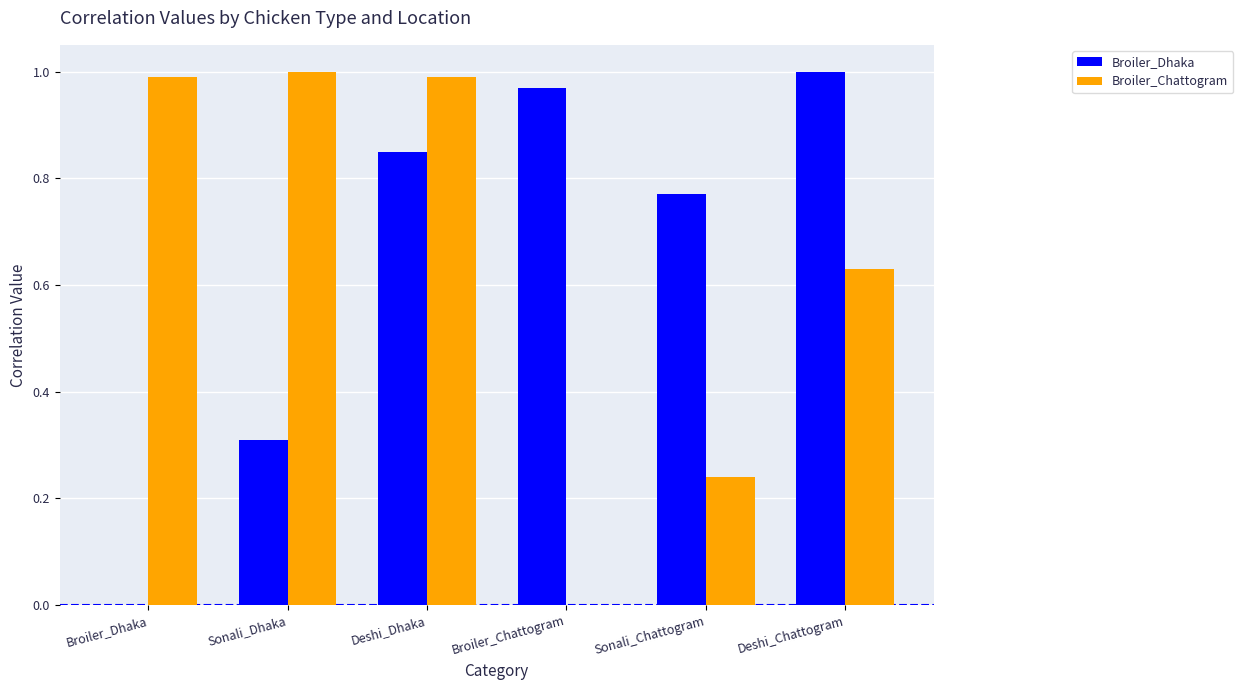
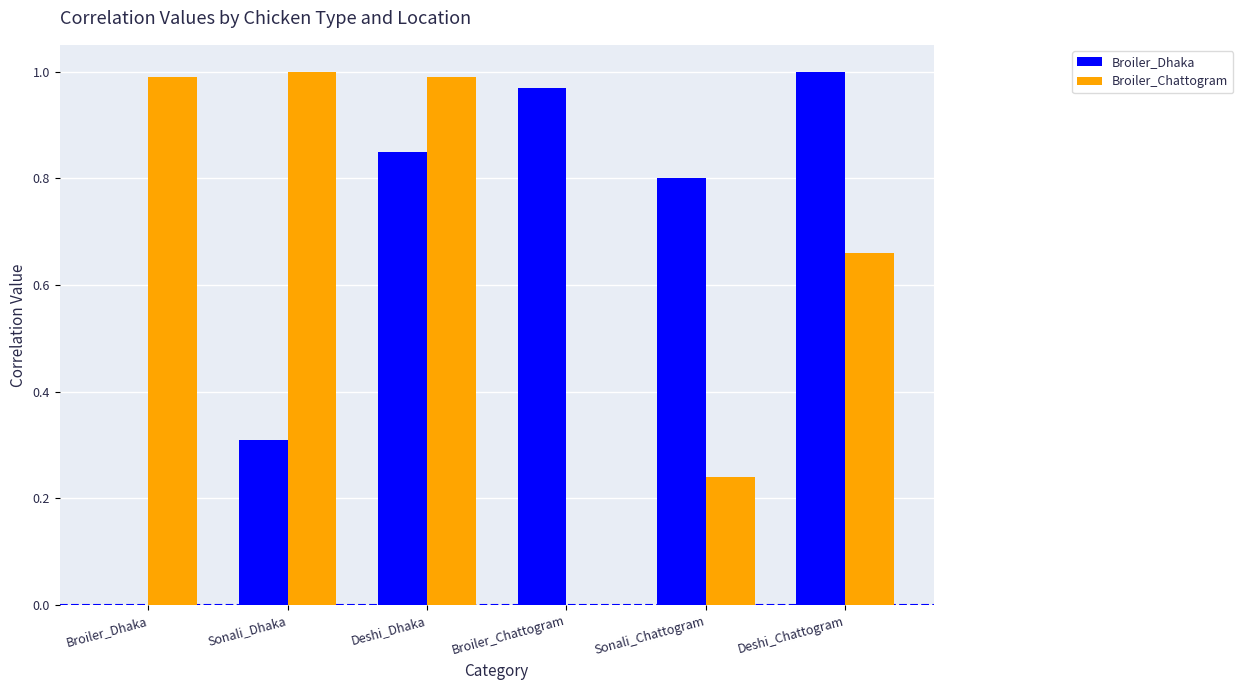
  {
    "Broiler_Dhaka": {
      "Broiler_Dhaka": 0.00,
      "Sonali_Dhaka": 0.31,
      "Deshi_Dhaka": 0.85,
      "Broiler_Chattogram": 0.97,
-     "Sonali_Chattogram": 0.77,
+     "Sonali_Chattogram": 0.80,
      "Deshi_Chattogram": 1.00
    },
    "Broiler_Chattogram": {
      "Broiler_Dhaka": 0.99,
      "Sonali_Dhaka": 1.00,
      "Deshi_Dhaka": 0.99,
      "Broiler_Chattogram": 0.00,
      "Sonali_Chattogram": 0.24,
-     "Deshi_Chattogram": 0.63
+     "Deshi_Chattogram": 0.66
    }
  }
